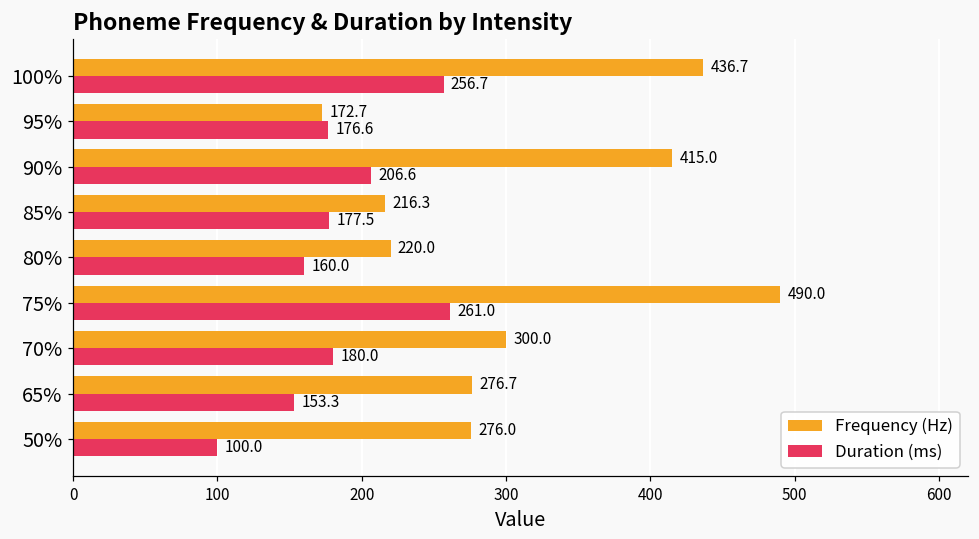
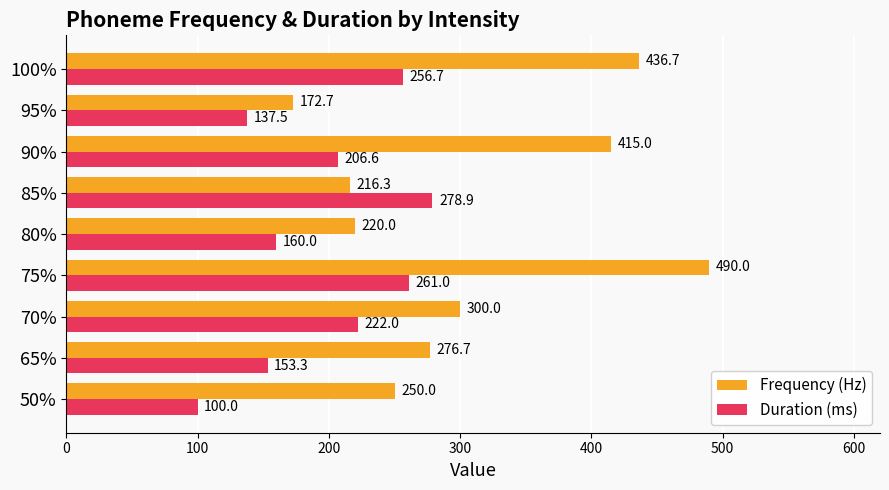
  {
    "Frequency (Hz)": {
      "100%": 436.7,
      "95%": 172.7,
      "90%": 415.0,
      "85%": 216.3,
      "80%": 220.0,
      "75%": 490.0,
      "70%": 300.0,
      "65%": 276.7,
-     "50%": 276.0
+     "50%": 250.0
    },
    "Duration (ms)": {
      "100%": 256.7,
-     "95%": 176.6,
+     "95%": 137.5,
      "90%": 206.6,
-     "85%": 177.5,
+     "85%": 278.9,
      "80%": 160.0,
      "75%": 261.0,
-     "70%": 180.0,
+     "70%": 222.0,
      "65%": 153.3,
      "50%": 100.0
    }
  }
